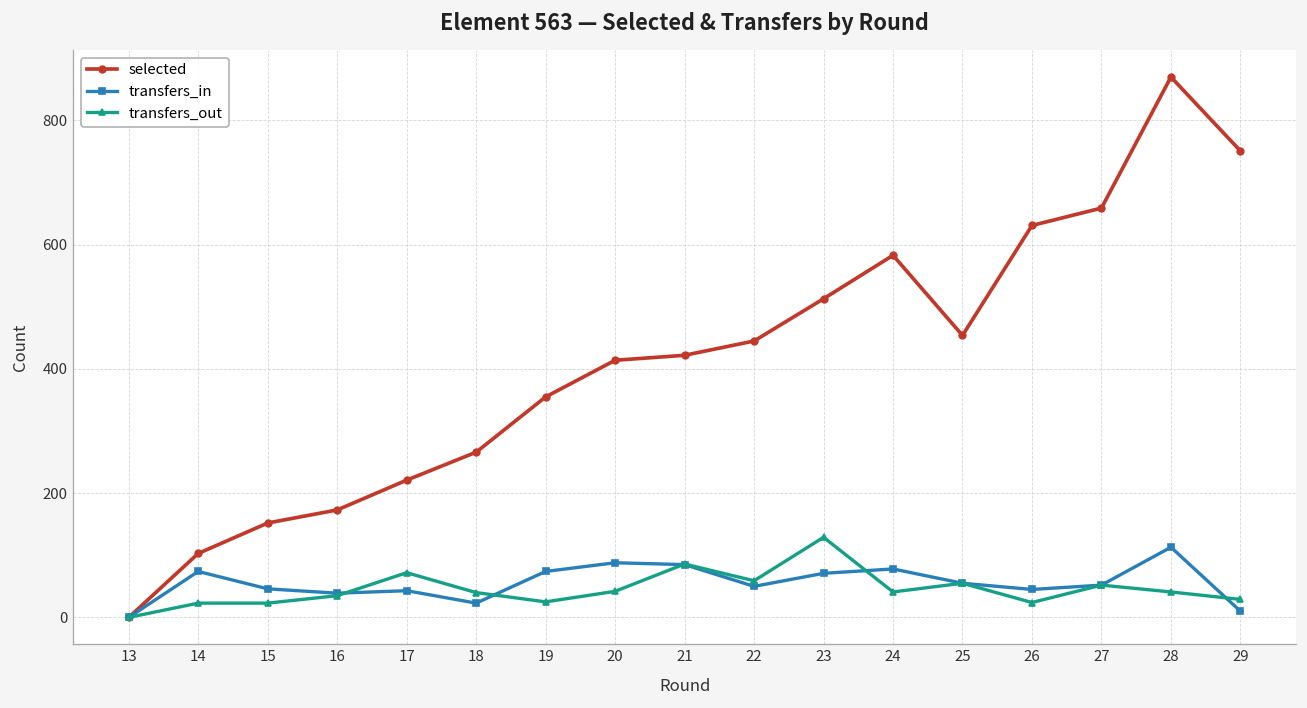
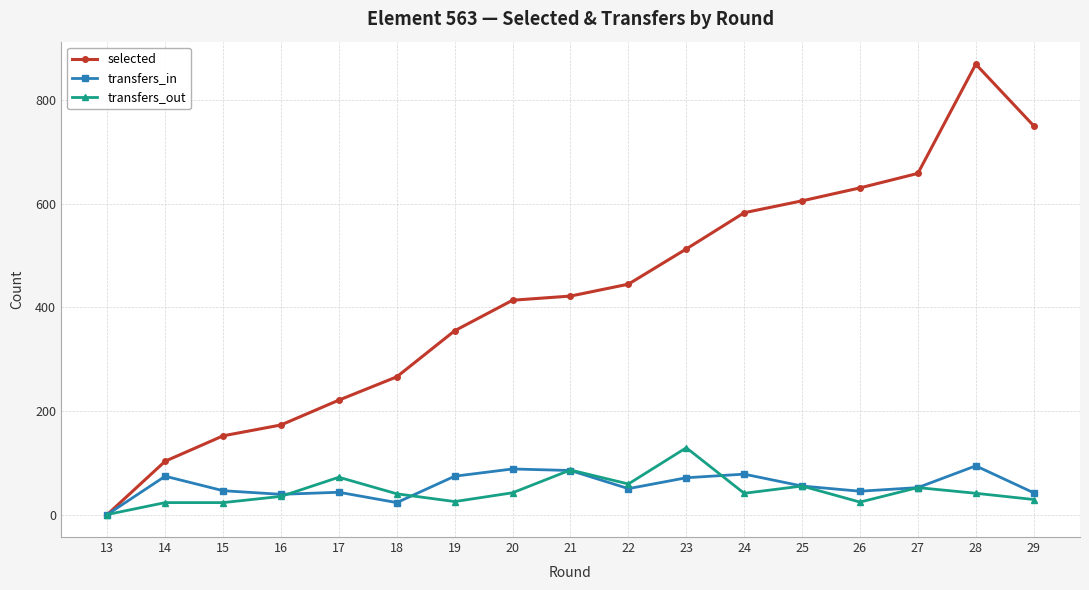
  {
    "selected": {
      "14": 100,
      "15": 150,
      "16": 170,
      "17": 220,
      "18": 270,
      "19": 360,
      "20": 410,
      "21": 420,
      "22": 450,
      "23": 510,
      "24": 580,
-     "25": 450,
+     "25": 610,
      "26": 630,
      "27": 660,
      "28": 870,
      "29": 750
    },
    "transfers_in": {
      "14": 70,
      "15": 50,
      "17": 40,
      "18": 20,
      "19": 70,
      "20": 90,
      "22": 50,
      "23": 70,
      "24": 80,
      "26": 50,
-     "28": 110,
-     "29": 10
+     "28": 90,
+     "29": 40
    },
    "transfers_out": {
      "14": 20,
      "15": 20,
      "17": 70,
      "18": 40,
      "19": 30,
      "20": 40,
      "22": 60,
      "23": 130,
      "24": 40,
      "26": 20,
      "28": 40,
      "29": 30
    }
  }
